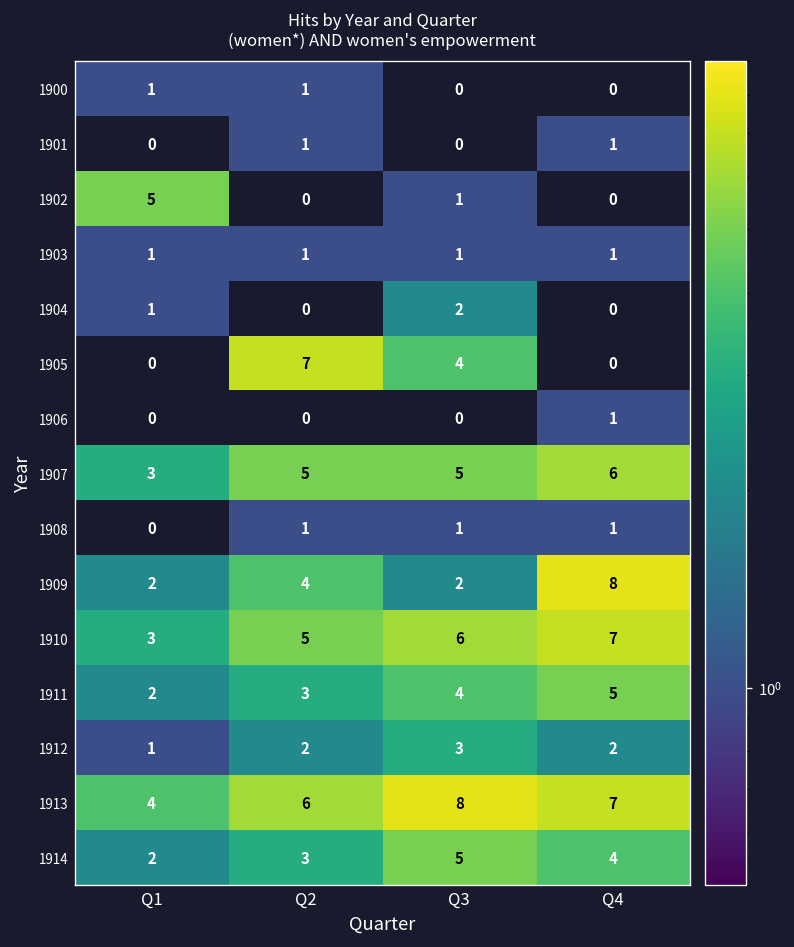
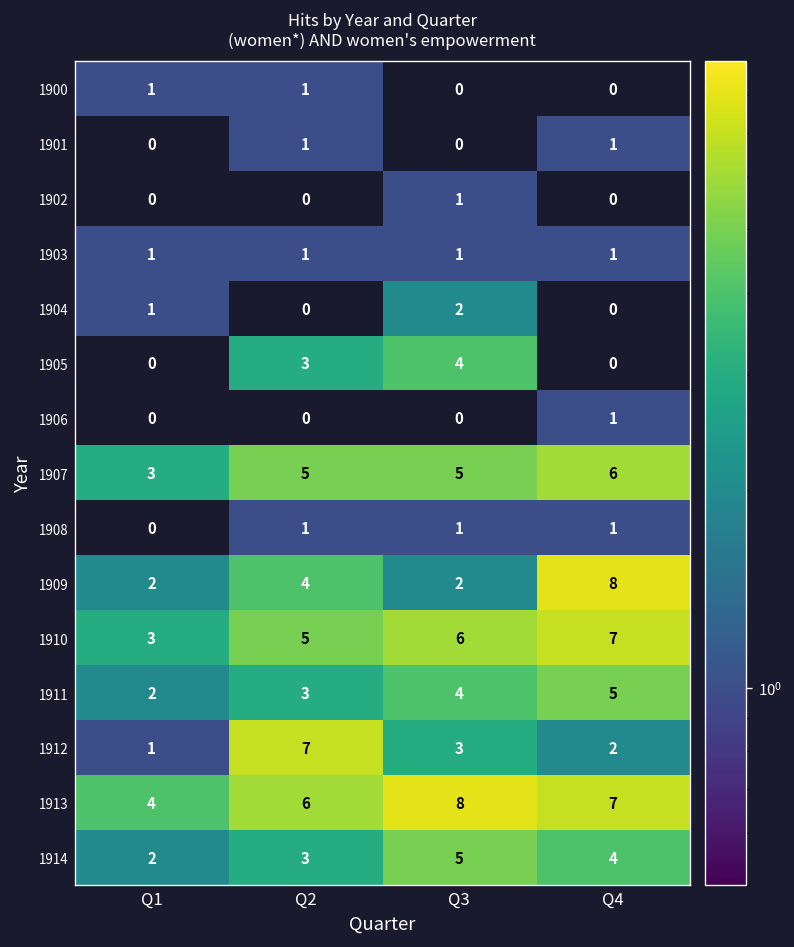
  {
    "1900": {
      "Q1": 1,
      "Q2": 1,
      "Q3": 0,
      "Q4": 0
    },
    "1901": {
      "Q1": 0,
      "Q2": 1,
      "Q3": 0,
      "Q4": 1
    },
    "1902": {
-     "Q1": 5,
+     "Q1": 0,
      "Q2": 0,
      "Q3": 1,
      "Q4": 0
    },
    "1903": {
      "Q1": 1,
      "Q2": 1,
      "Q3": 1,
      "Q4": 1
    },
    "1904": {
      "Q1": 1,
      "Q2": 0,
      "Q3": 2,
      "Q4": 0
    },
    "1905": {
      "Q1": 0,
-     "Q2": 7,
+     "Q2": 3,
      "Q3": 4,
      "Q4": 0
    },
    "1906": {
      "Q1": 0,
      "Q2": 0,
      "Q3": 0,
      "Q4": 1
    },
    "1907": {
      "Q1": 3,
      "Q2": 5,
      "Q3": 5,
      "Q4": 6
    },
    "1908": {
      "Q1": 0,
      "Q2": 1,
      "Q3": 1,
      "Q4": 1
    },
    "1909": {
      "Q1": 2,
      "Q2": 4,
      "Q3": 2,
      "Q4": 8
    },
    "1910": {
      "Q1": 3,
      "Q2": 5,
      "Q3": 6,
      "Q4": 7
    },
    "1911": {
      "Q1": 2,
      "Q2": 3,
      "Q3": 4,
      "Q4": 5
    },
    "1912": {
      "Q1": 1,
-     "Q2": 2,
+     "Q2": 7,
      "Q3": 3,
      "Q4": 2
    },
    "1913": {
      "Q1": 4,
      "Q2": 6,
      "Q3": 8,
      "Q4": 7
    },
    "1914": {
      "Q1": 2,
      "Q2": 3,
      "Q3": 5,
      "Q4": 4
    }
  }
